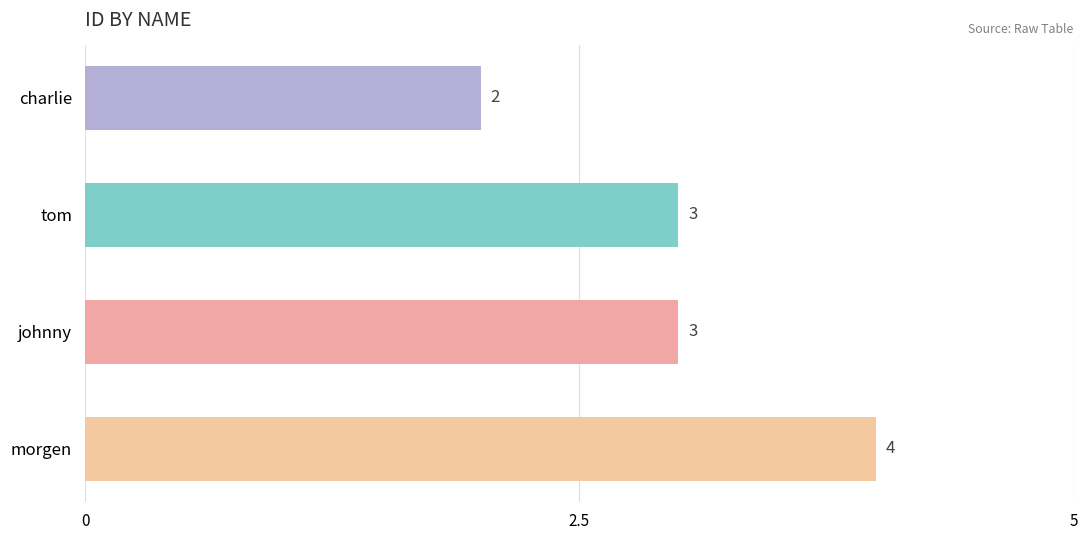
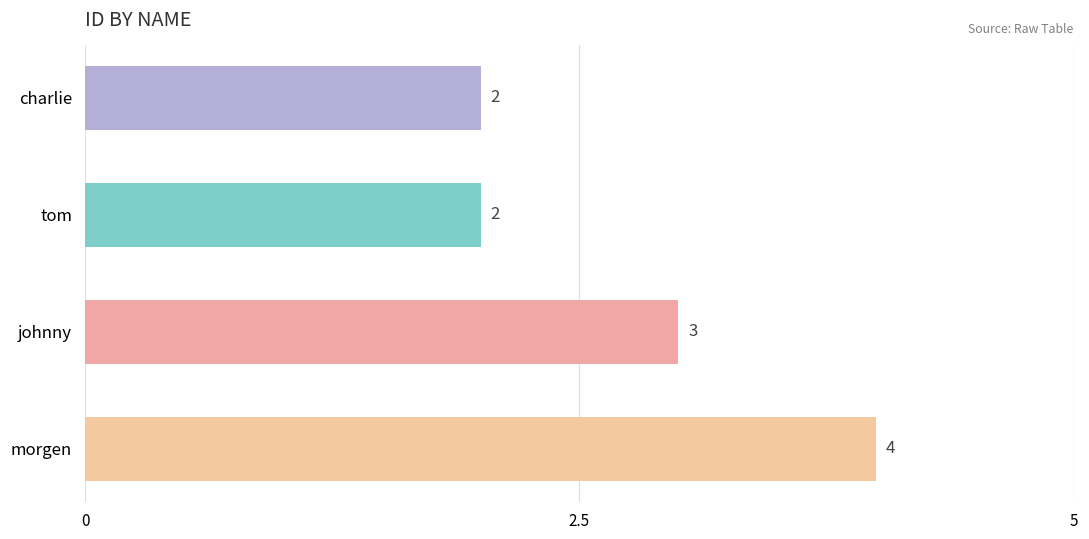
  {
    "charlie": 2,
-   "tom": 3,
+   "tom": 2,
    "johnny": 3,
    "morgen": 4
  }
